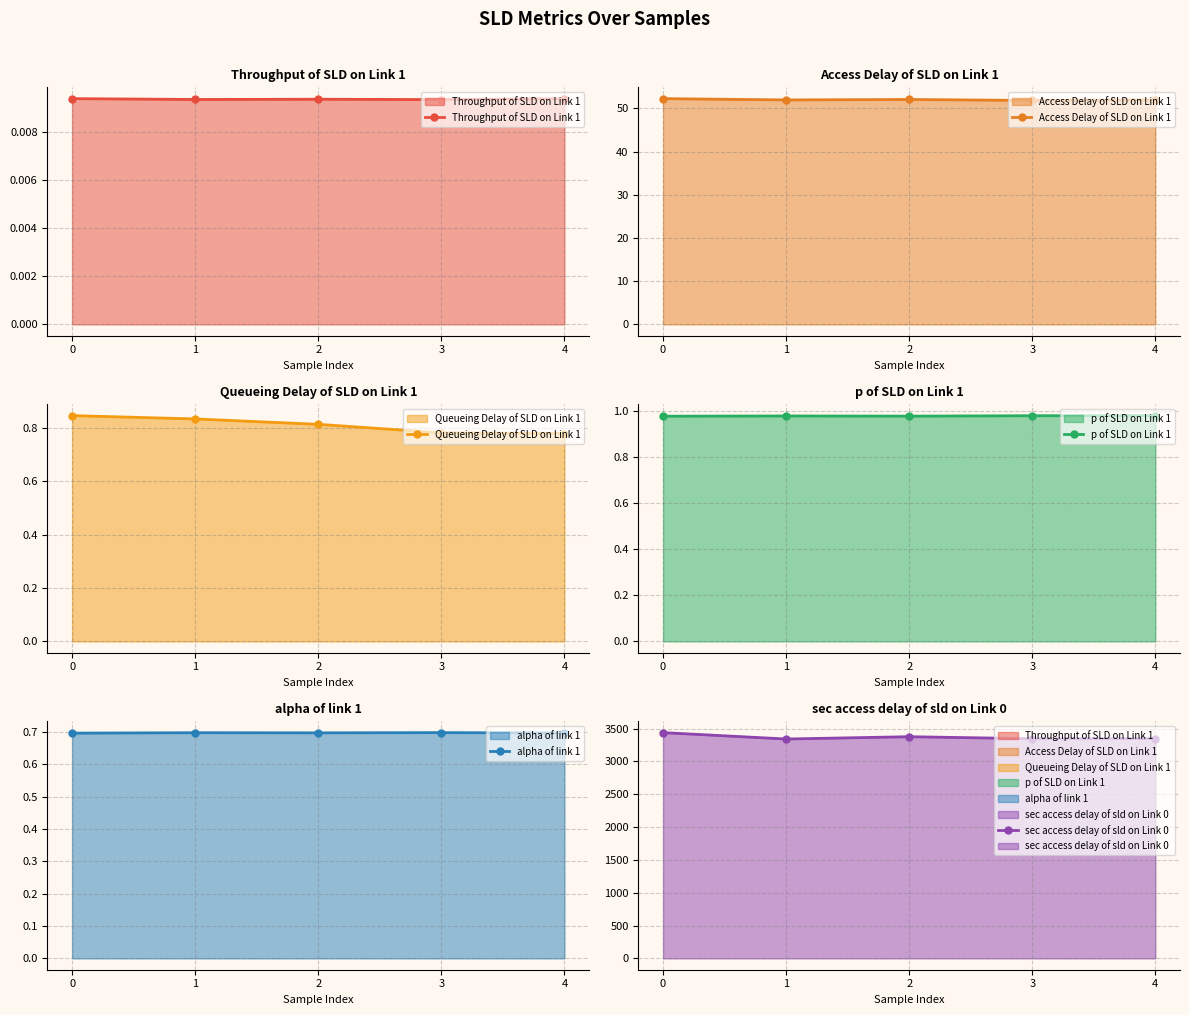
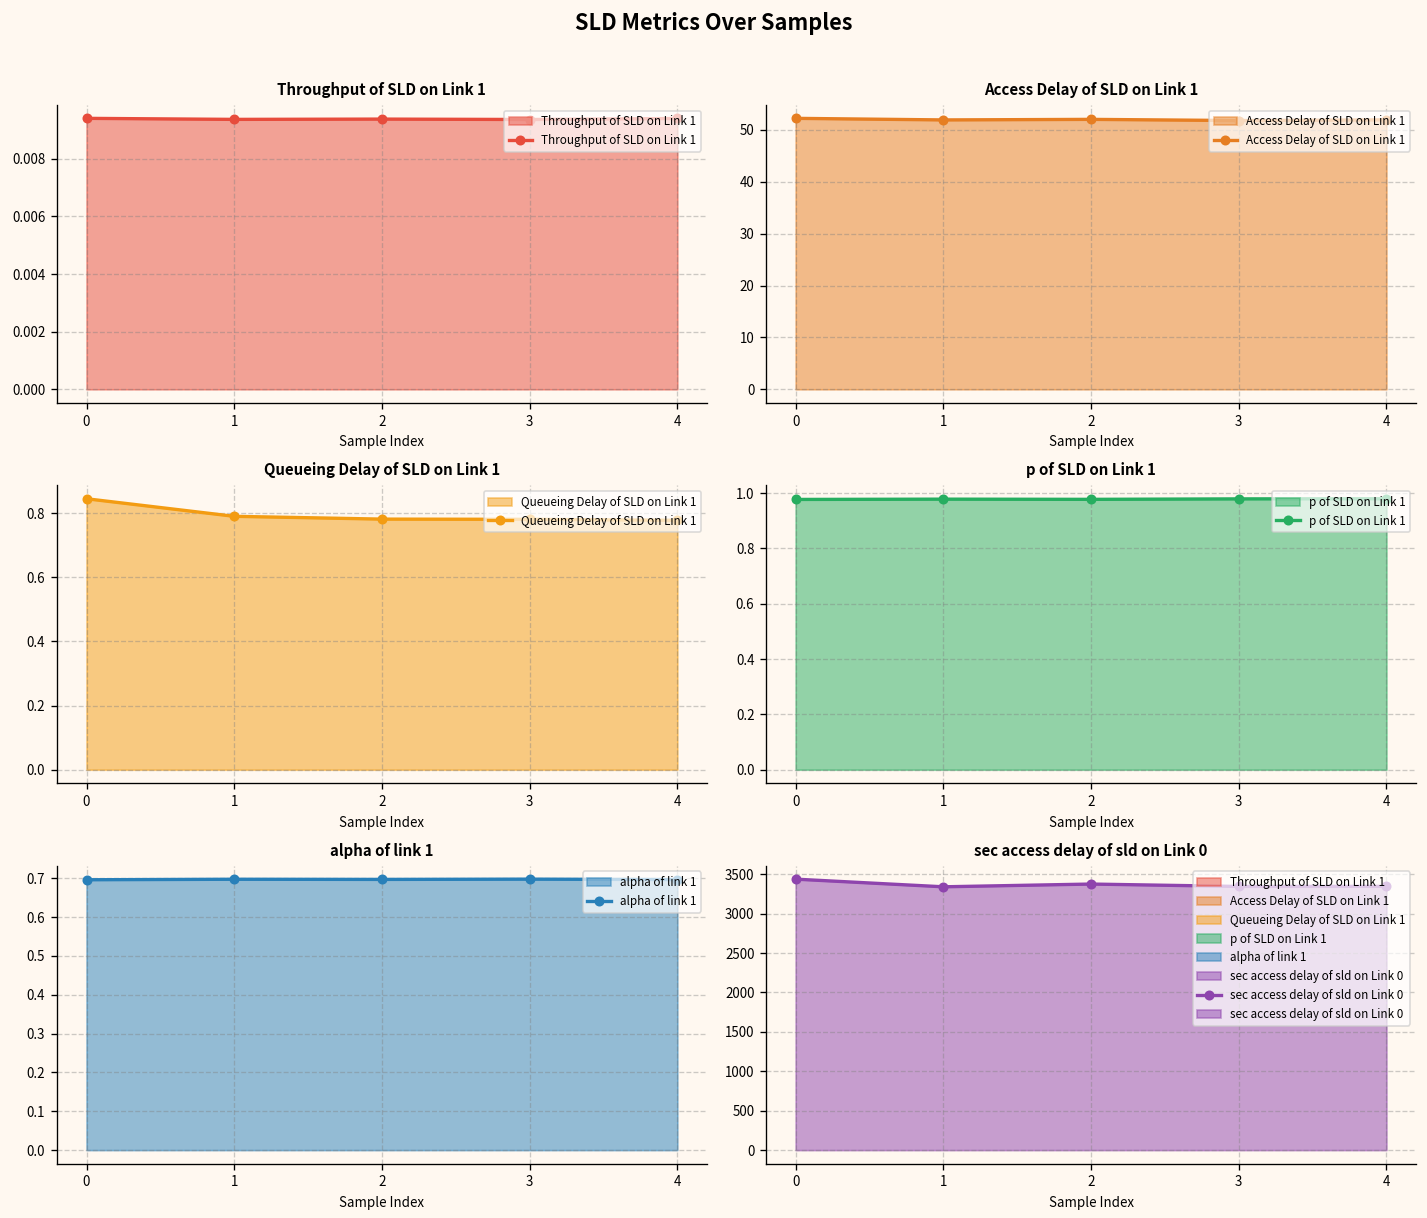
  {
    "Throughput of SLD on Link 1": {
      "0": 0.0094,
      "1": 0.0094,
      "2": 0.0094
    },
    "Access Delay of SLD on Link 1": {
      "0": 52,
      "1": 52,
      "2": 52
    },
    "Queueing Delay of SLD on Link 1": {
      "0": 0.85,
-     "1": 0.83,
-     "2": 0.81
+     "1": 0.79,
+     "2": 0.78
    },
    "p of SLD on Link 1": {
      "0": 0.98,
      "1": 0.98,
      "2": 0.98,
      "3": 0.98
    },
    "alpha of link 1": {
      "0": 0.70,
      "1": 0.70,
      "2": 0.70,
      "3": 0.70
    },
    "sec access delay of sld on Link 0": {
      "0": 3400,
      "1": 3300,
      "2": 3400
    }
  }
